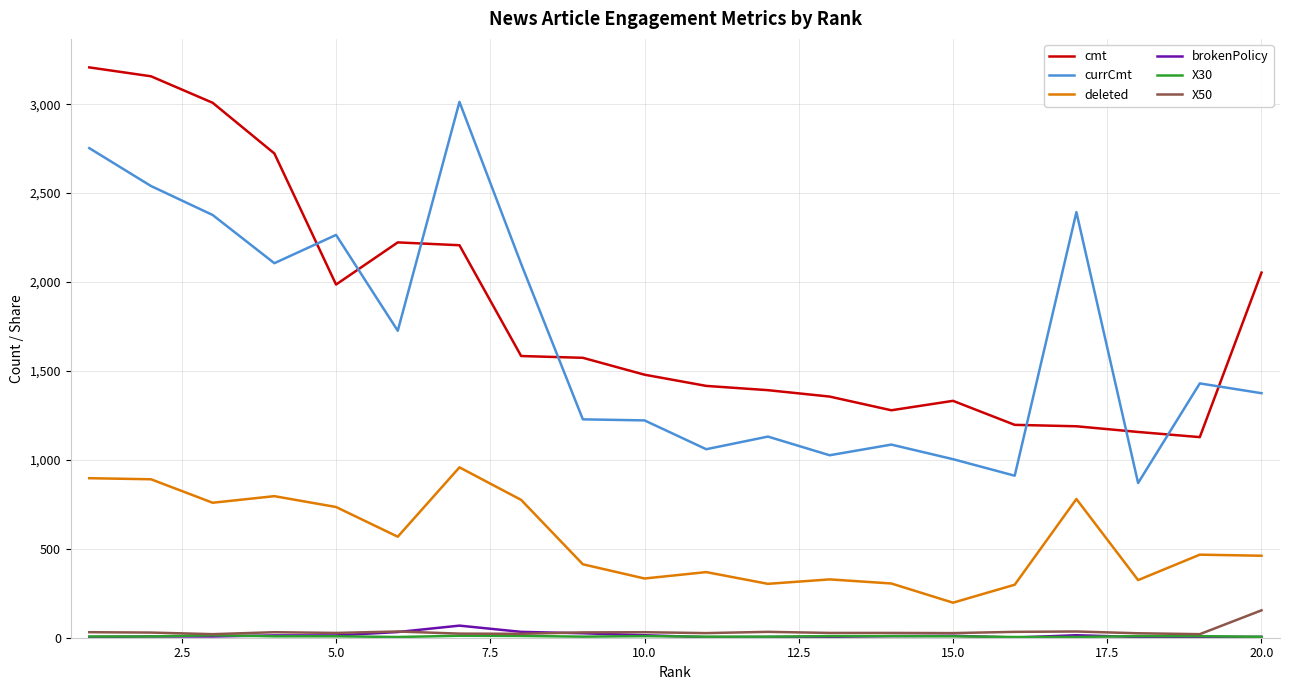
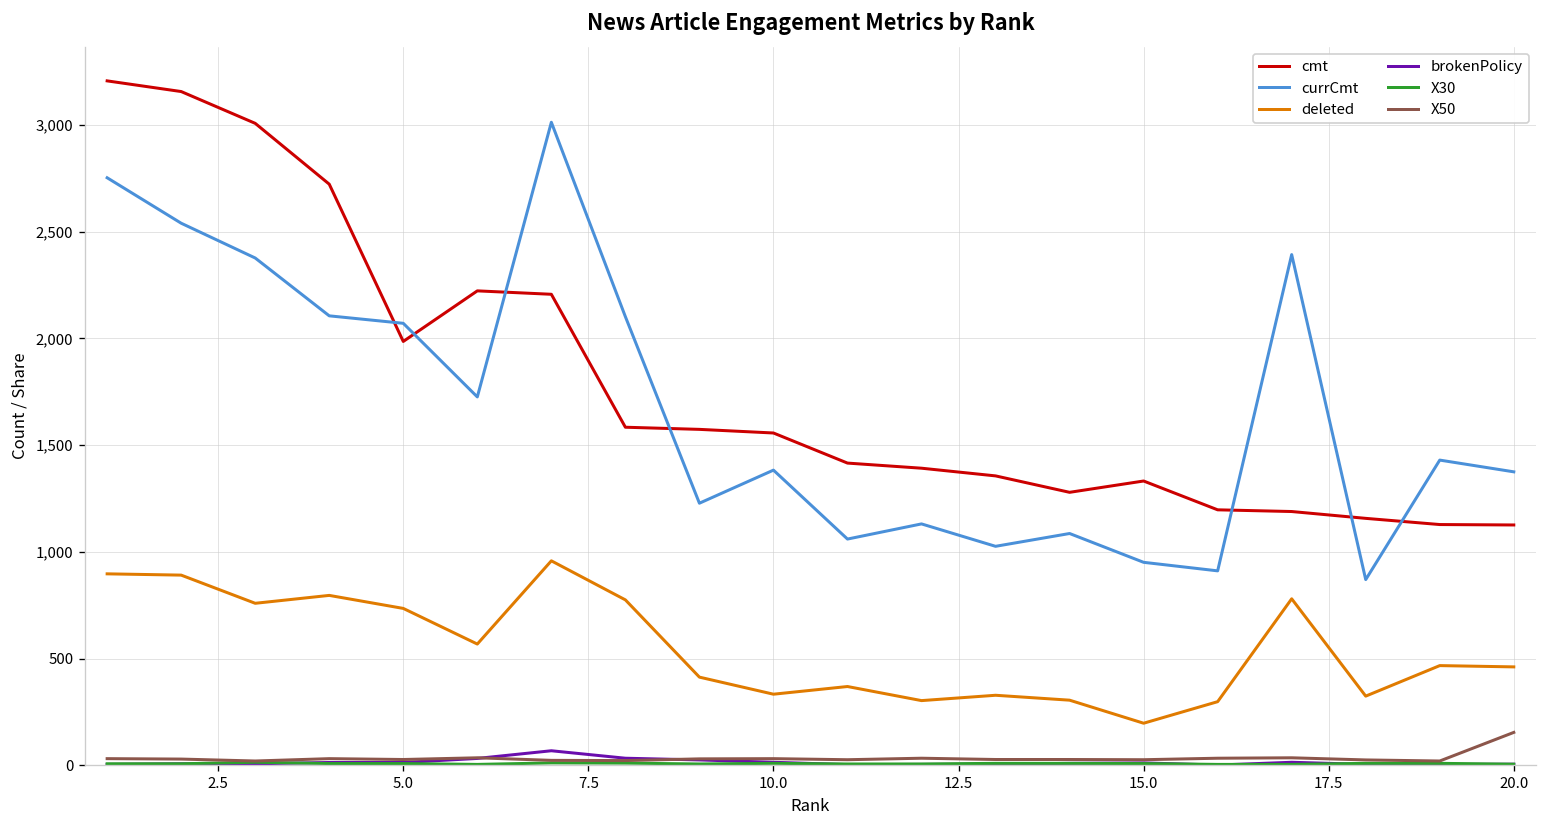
  {
    "cmt": {
      "5.0": "1,990",
-     "10.0": "1,480",
+     "10.0": "1,560",
      "15.0": "1,330",
-     "20.0": "2,050"
+     "20.0": "1,130"
    },
    "currCmt": {
-     "5.0": "2,270",
-     "10.0": "1,220",
-     "15.0": "1,000",
+     "5.0": "2,070",
+     "10.0": "1,380",
+     "15.0": "950",
      "20.0": "1,380"
    },
    "deleted": {
      "5.0": "740",
      "10.0": "330",
      "15.0": "200",
      "20.0": "460"
    },
    "X50": {
      "10.0": "30",
      "15.0": "30",
      "20.0": "150"
    }
  }
